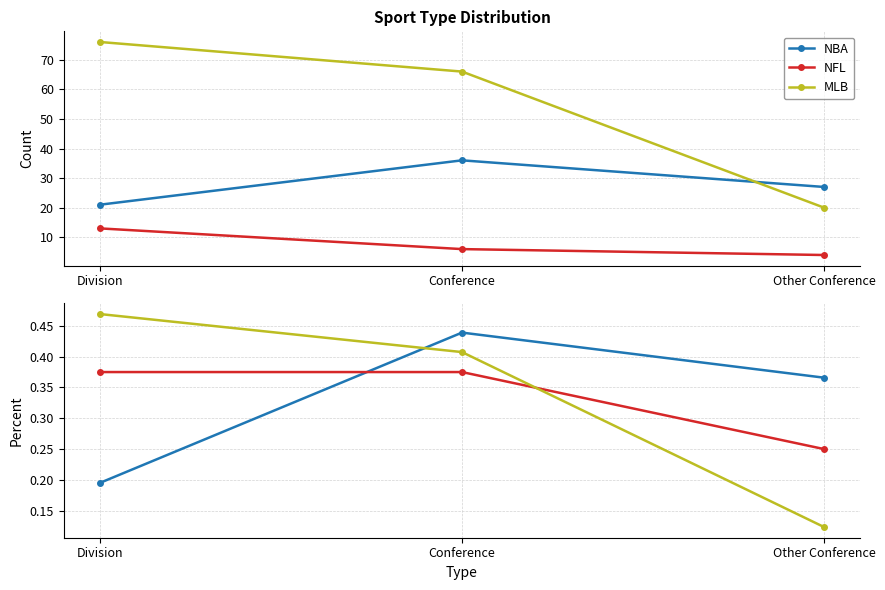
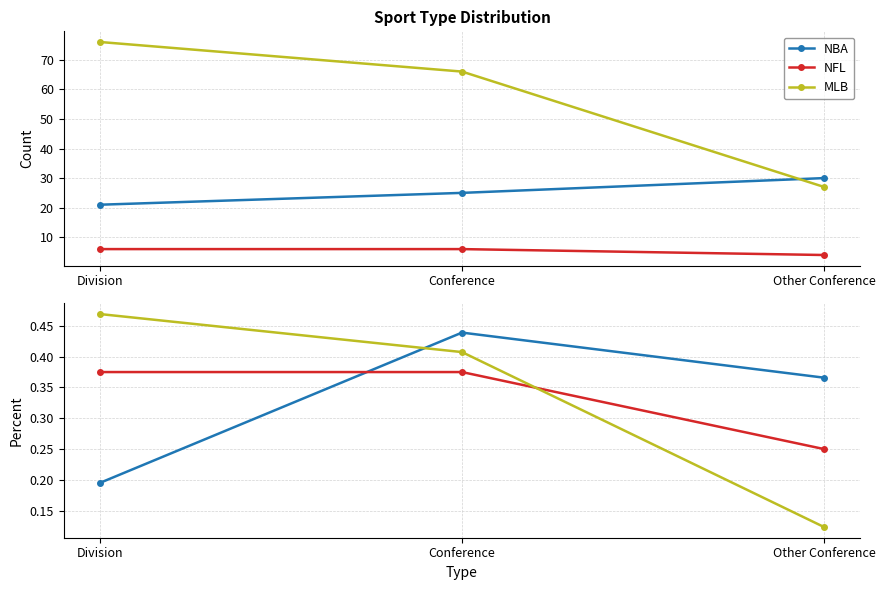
  {
    "Sport Type Distribution": {
      "NBA": {
        "Division": 21,
-       "Conference": 36,
-       "Other Conference": 27
+       "Conference": 25,
+       "Other Conference": 30
      },
      "NFL": {
-       "Division": 13,
+       "Division": 6,
        "Conference": 6,
        "Other Conference": 4
      },
      "MLB": {
        "Division": 76,
        "Conference": 66,
-       "Other Conference": 20
+       "Other Conference": 27
      }
    }
  }
